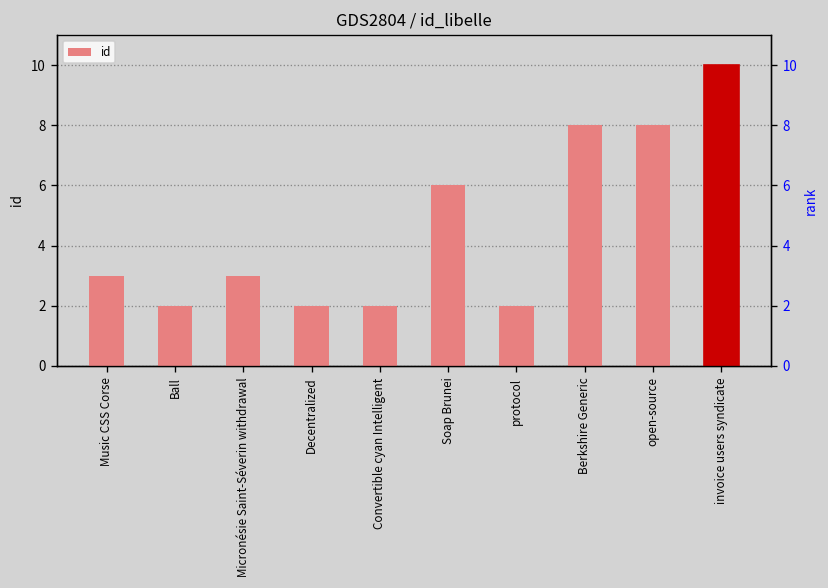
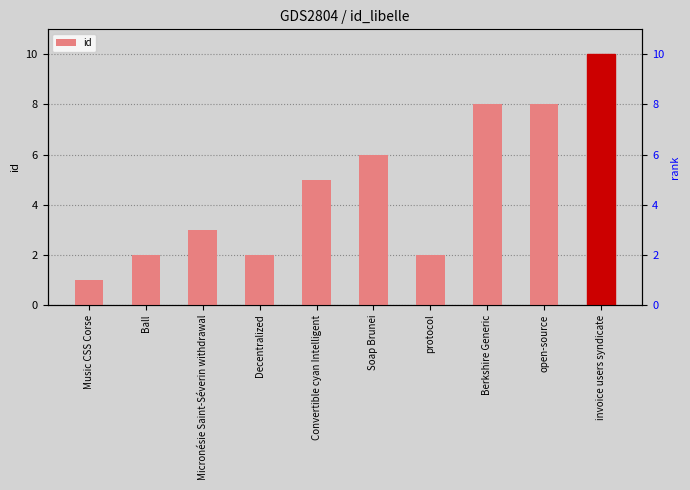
  {
-   "Music CSS Corse": 3,
+   "Music CSS Corse": 1,
    "Ball": 2,
    "Micronésie Saint-Séverin withdrawal": 3,
    "Decentralized": 2,
-   "Convertible cyan Intelligent": 2,
+   "Convertible cyan Intelligent": 5,
    "Soap Brunei": 6,
    "protocol": 2,
    "Berkshire Generic": 8,
    "open-source": 8,
    "invoice users syndicate": 10
  }
